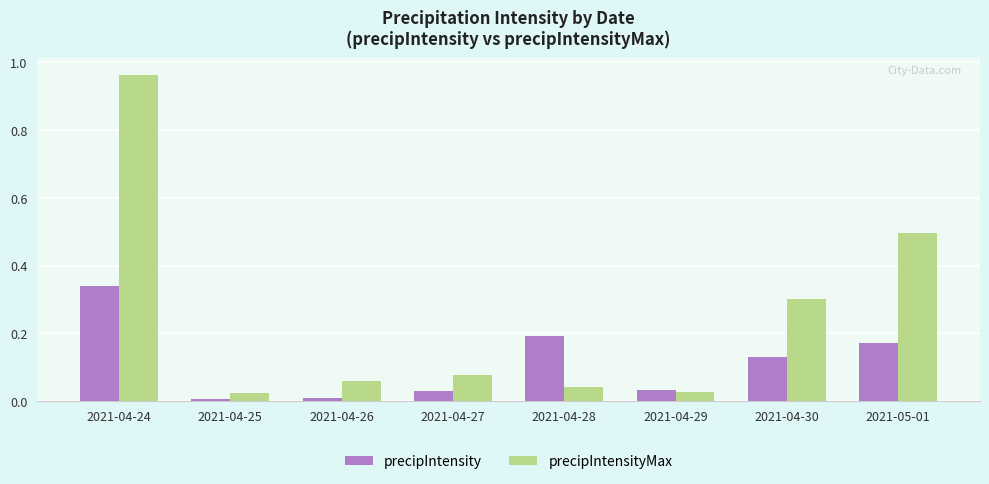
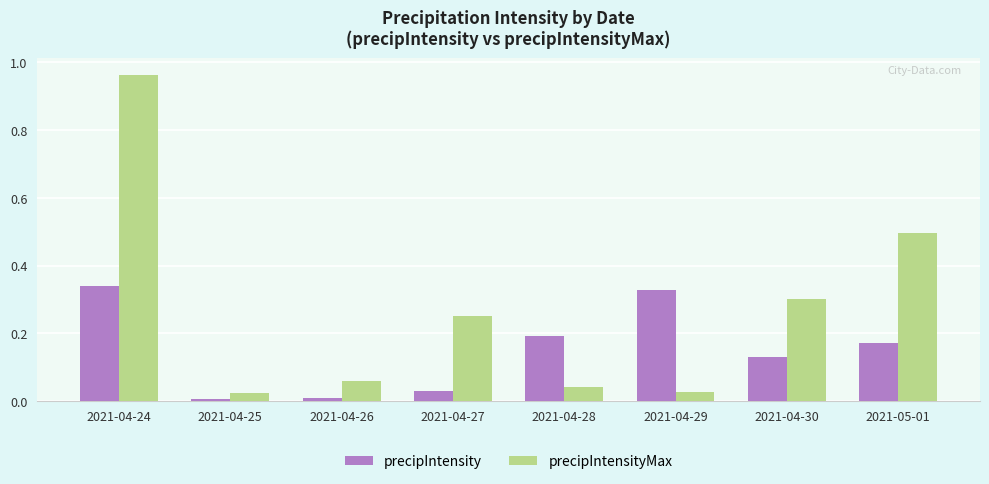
  {
    "precipIntensity": {
      "2021-04-24": 0.34,
      "2021-04-26": 0.01,
      "2021-04-27": 0.03,
      "2021-04-28": 0.19,
-     "2021-04-29": 0.03,
+     "2021-04-29": 0.33,
      "2021-04-30": 0.13,
      "2021-05-01": 0.17
    },
    "precipIntensityMax": {
      "2021-04-24": 0.96,
      "2021-04-25": 0.02,
      "2021-04-26": 0.06,
-     "2021-04-27": 0.08,
+     "2021-04-27": 0.25,
      "2021-04-28": 0.04,
      "2021-04-29": 0.03,
      "2021-04-30": 0.30,
      "2021-05-01": 0.50
    }
  }
